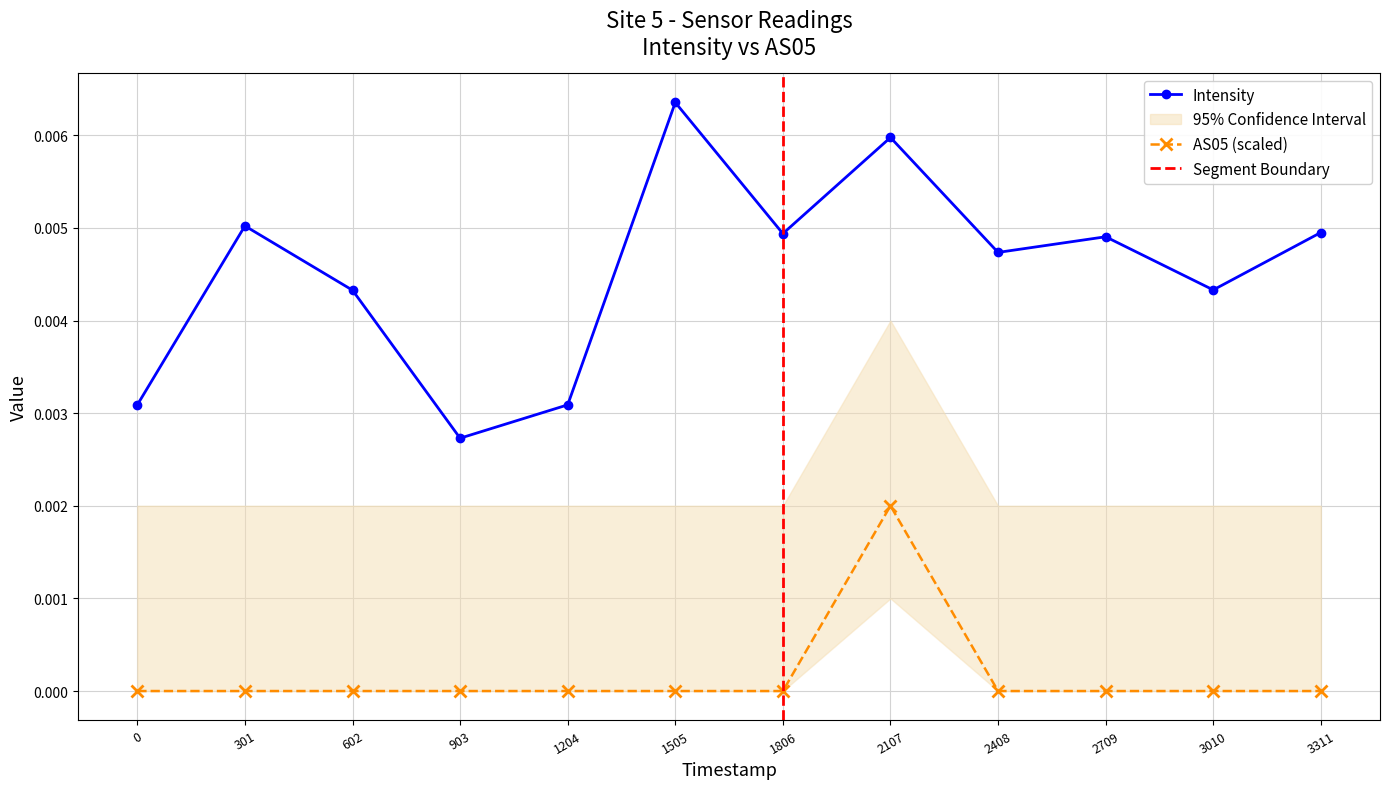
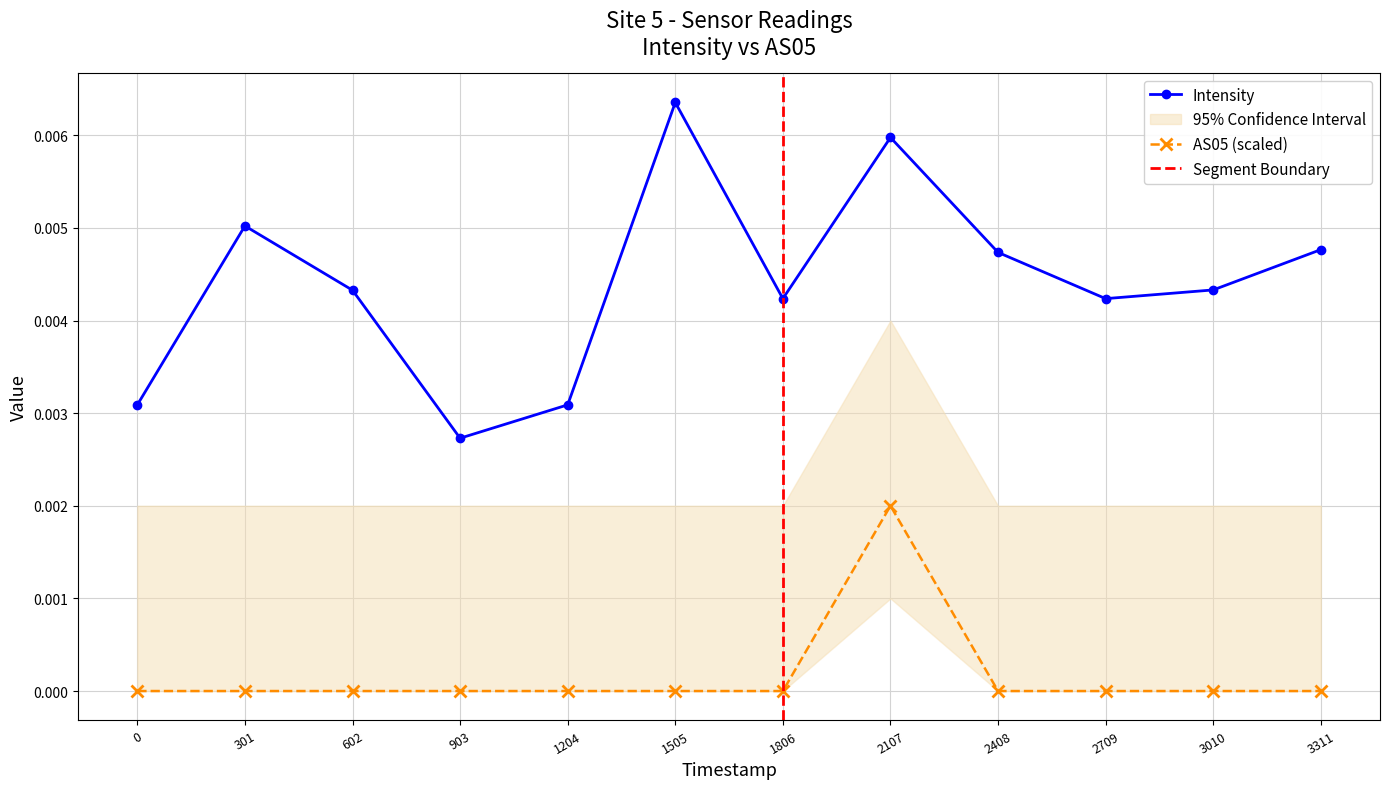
  {
    "Intensity": {
      "0": 0.0031,
      "301": 0.0050,
      "602": 0.0043,
      "903": 0.0027,
      "1204": 0.0031,
      "1505": 0.0064,
-     "1806": 0.0049,
+     "1806": 0.0042,
      "2107": 0.0060,
      "2408": 0.0047,
-     "2709": 0.0049,
+     "2709": 0.0042,
      "3010": 0.0043,
-     "3311": 0.0050
+     "3311": 0.0048
    },
    "95% Confidence Interval": {
      "0": 0.0020,
      "301": 0.0020,
      "602": 0.0020,
      "903": 0.0020,
      "1204": 0.0020,
      "1505": 0.0020,
      "1806": 0.0020,
      "2408": 0.0020,
      "2709": 0.0020,
      "3010": 0.0020,
      "3311": 0.0020
    },
    "AS05 (scaled)": {
      "0": 0.0000,
      "301": 0.0000,
      "602": 0.0000,
      "903": 0.0000,
      "1204": 0.0000,
      "1505": 0.0000,
      "1806": 0.0000,
      "2107": 0.0020,
      "2408": 0.0000,
      "2709": 0.0000,
      "3010": 0.0000,
      "3311": 0.0000
    }
  }
